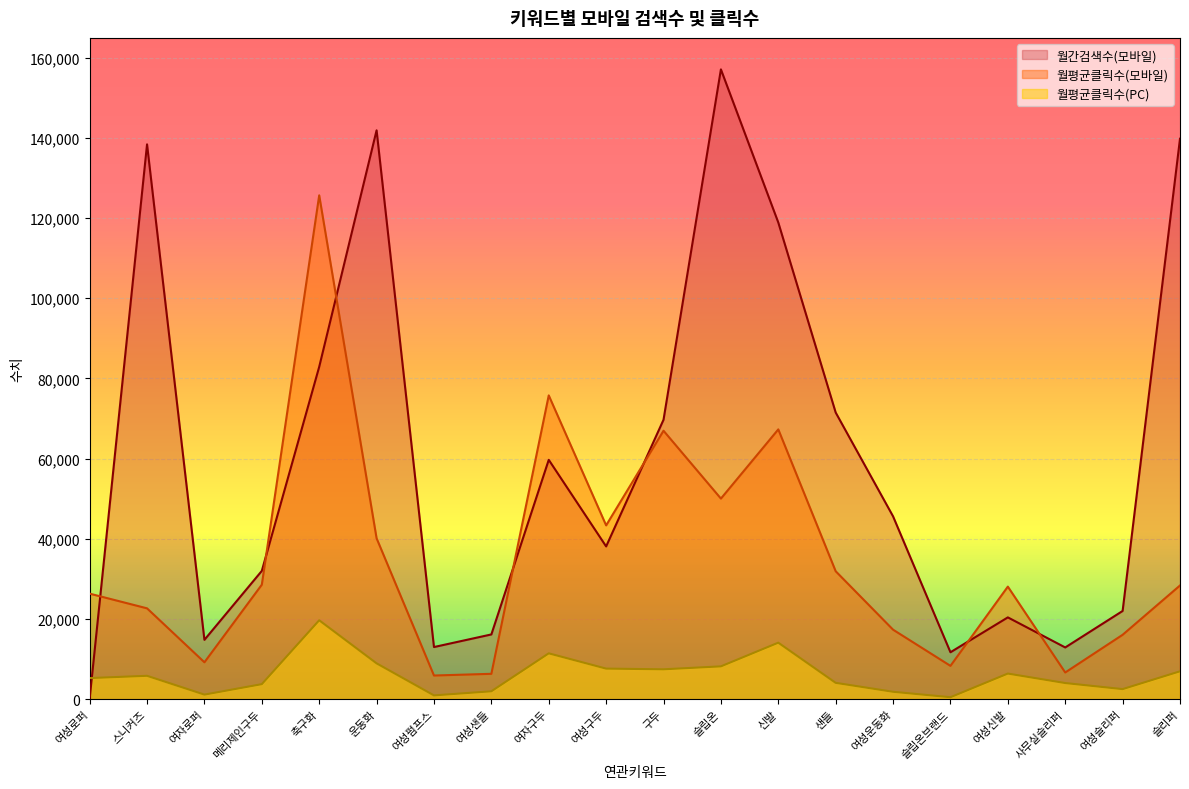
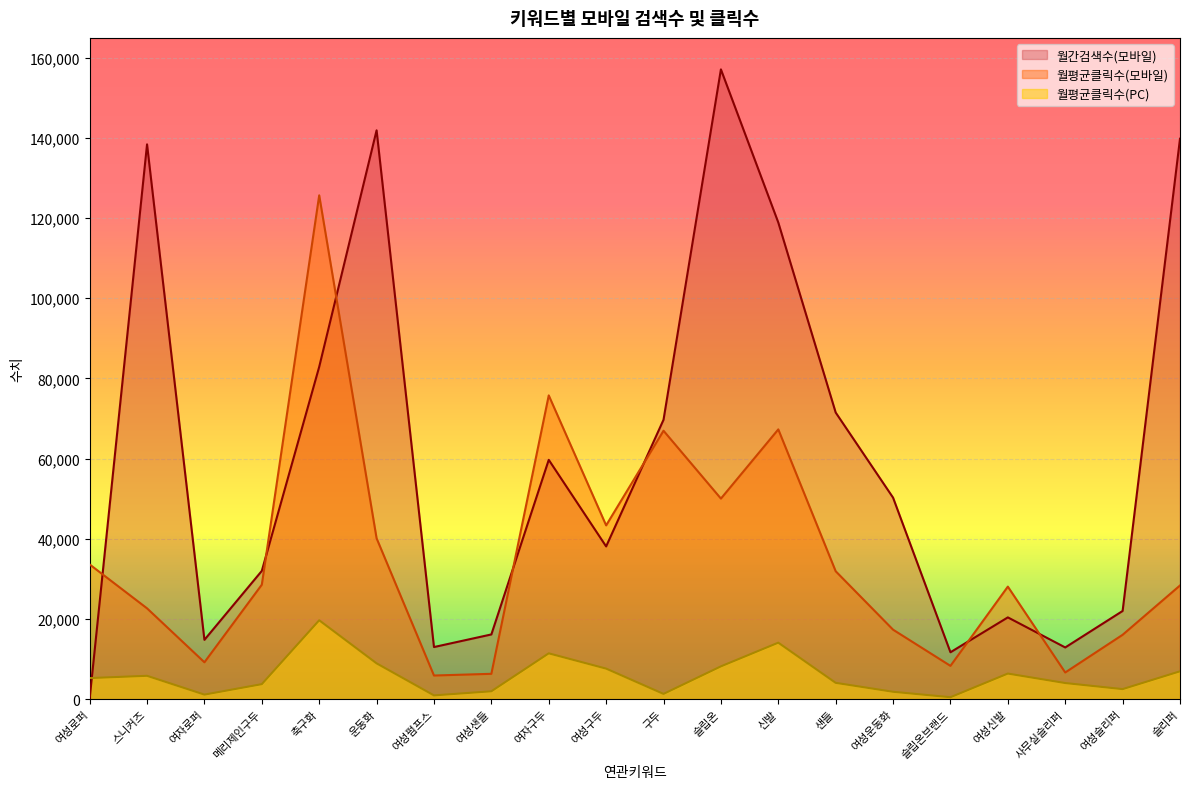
  {
    "월간검색수(모바일)": {
      "여성로퍼": "0",
      "스니커즈": "138,000",
      "여자로퍼": "15,000",
      "메리제인구두": "32,000",
      "축구화": "83,000",
      "운동화": "142,000",
      "여성펌프스": "13,000",
      "여성샌들": "16,000",
      "여자구두": "60,000",
      "여성구두": "38,000",
      "구두": "70,000",
      "슬립온": "157,000",
      "신발": "119,000",
      "샌들": "72,000",
-     "여성운동화": "46,000",
+     "여성운동화": "50,000",
      "슬립온브랜드": "12,000",
      "여성신발": "20,000",
      "사무실슬리퍼": "13,000",
      "여성슬리퍼": "22,000",
      "슬리퍼": "140,000"
    },
    "월평균클릭수(모바일)": {
-     "여성로퍼": "26,000",
+     "여성로퍼": "34,000",
      "스니커즈": "23,000",
      "여자로퍼": "9,000",
      "메리제인구두": "29,000",
      "축구화": "126,000",
      "운동화": "40,000",
      "여성펌프스": "6,000",
      "여성샌들": "6,000",
      "여자구두": "76,000",
      "여성구두": "43,000",
      "구두": "67,000",
      "슬립온": "50,000",
      "신발": "67,000",
      "샌들": "32,000",
      "여성운동화": "17,000",
      "슬립온브랜드": "8,000",
      "여성신발": "28,000",
      "사무실슬리퍼": "7,000",
      "여성슬리퍼": "16,000",
      "슬리퍼": "28,000"
    },
    "월평균클릭수(PC)": {
      "여성로퍼": "5,000",
      "스니커즈": "6,000",
      "여자로퍼": "1,000",
      "메리제인구두": "4,000",
      "축구화": "20,000",
      "운동화": "9,000",
      "여성펌프스": "1,000",
      "여성샌들": "2,000",
      "여자구두": "11,000",
      "여성구두": "8,000",
-     "구두": "7,000",
+     "구두": "1,000",
      "슬립온": "8,000",
      "신발": "14,000",
      "샌들": "4,000",
      "여성운동화": "2,000",
      "슬립온브랜드": "0",
      "여성신발": "6,000",
      "사무실슬리퍼": "4,000",
      "여성슬리퍼": "3,000",
      "슬리퍼": "7,000"
    }
  }
